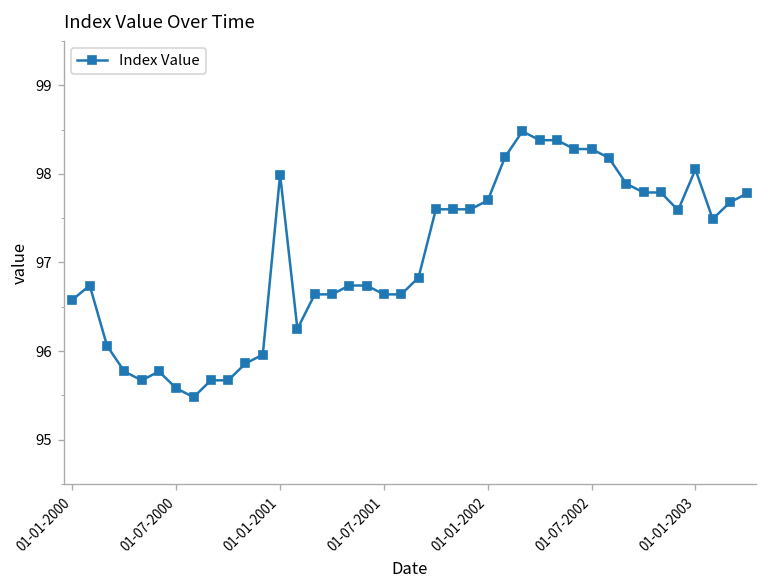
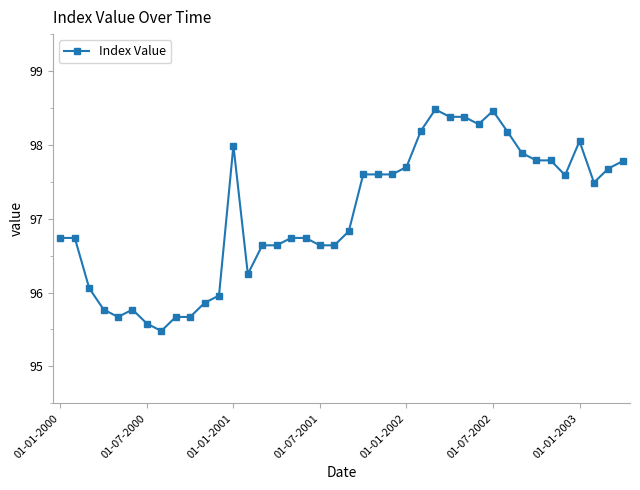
  {
-   "01-01-2000": 96.6,
+   "01-01-2000": 96.7,
    "01-07-2000": 95.6,
    "01-01-2001": 98.0,
    "01-07-2001": 96.6,
    "01-01-2002": 97.7,
-   "01-07-2002": 98.3,
+   "01-07-2002": 98.5,
    "01-01-2003": 98.1
  }
